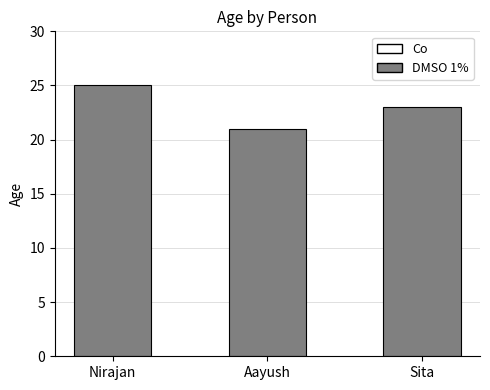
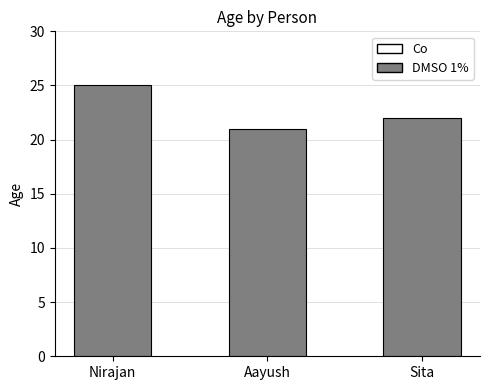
  {
    "Nirajan": 25,
    "Aayush": 21,
-   "Sita": 23
+   "Sita": 22
  }
